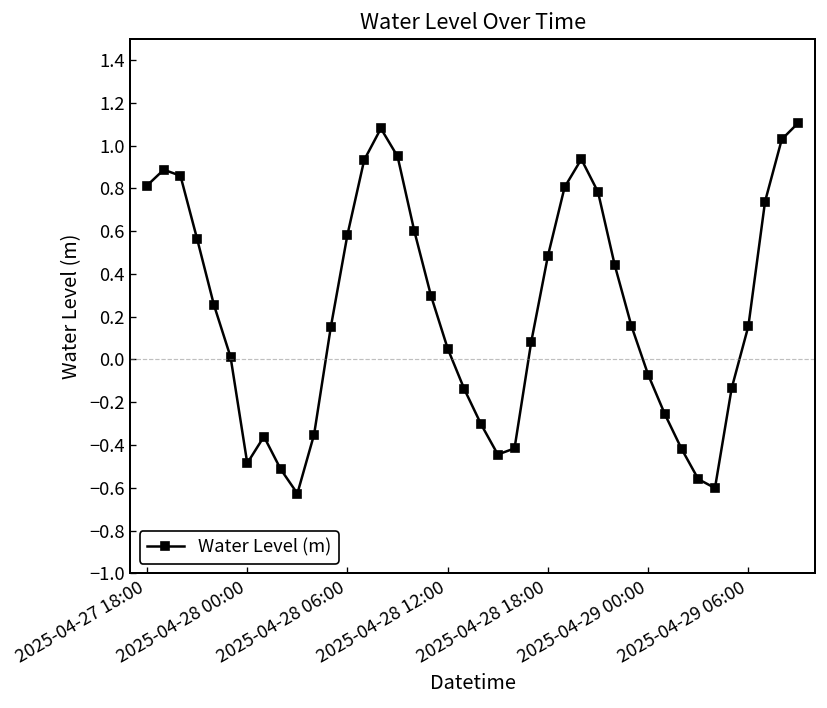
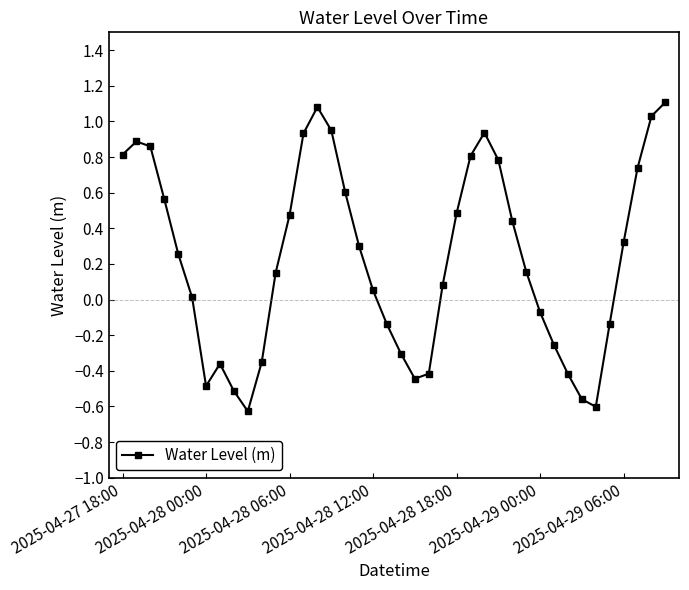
  {
    "2025-04-27 18:00": 0.81,
    "2025-04-28 00:00": -0.49,
-   "2025-04-28 06:00": 0.58,
+   "2025-04-28 06:00": 0.47,
    "2025-04-28 12:00": 0.05,
    "2025-04-28 18:00": 0.48,
    "2025-04-29 00:00": -0.07,
-   "2025-04-29 06:00": 0.16
+   "2025-04-29 06:00": 0.32
  }
